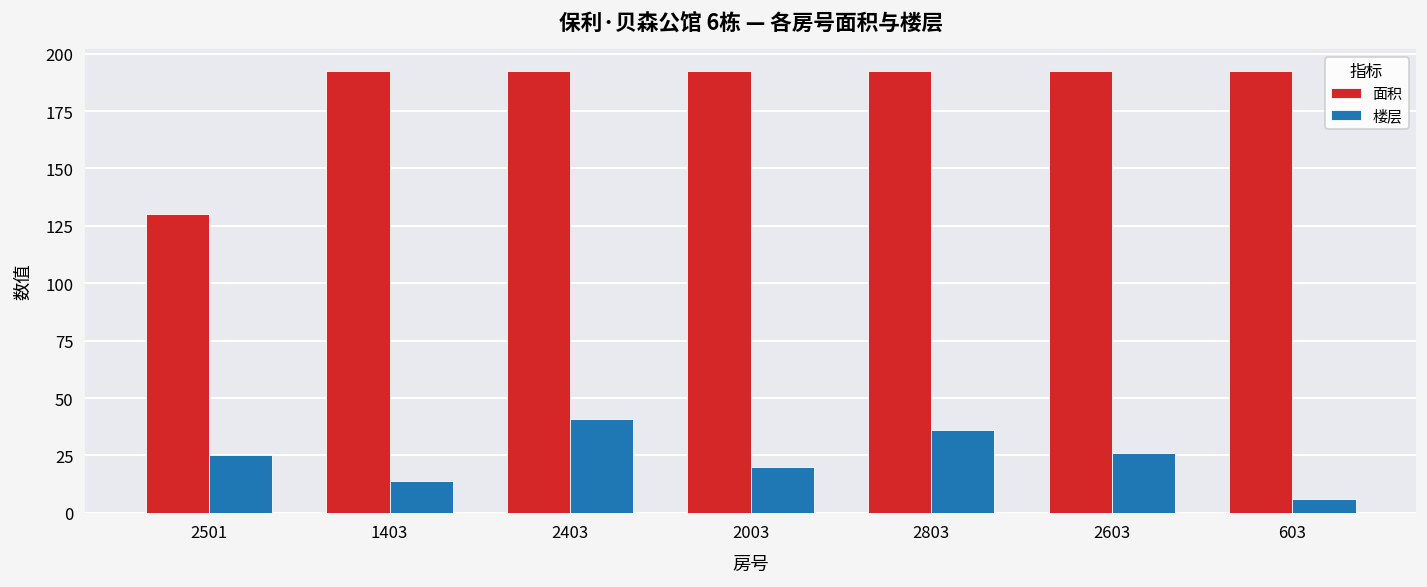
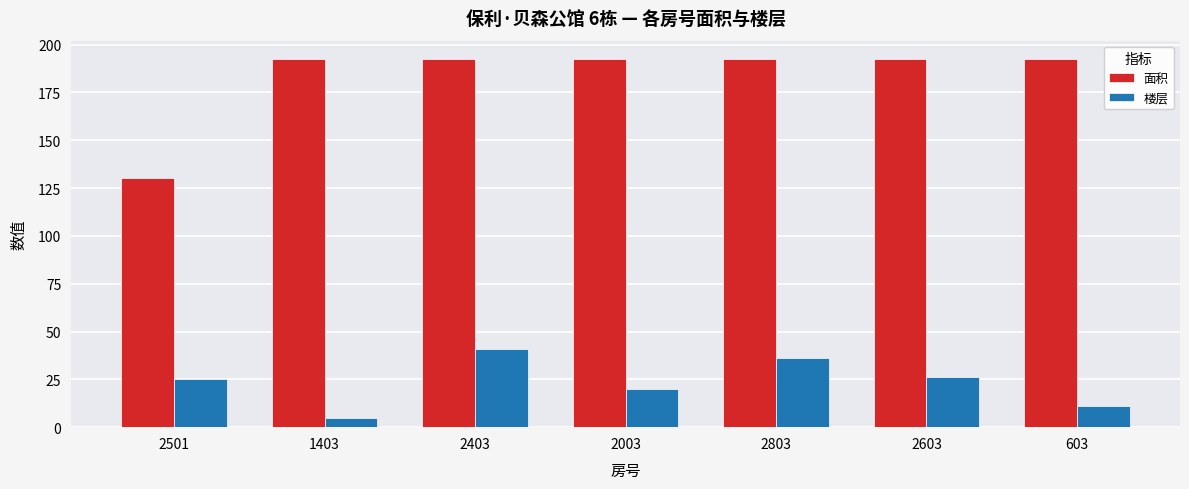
  {
    "面积": {
      "2501": 130,
      "1403": 192,
      "2403": 192,
      "2003": 192,
      "2803": 192,
      "2603": 192,
      "603": 192
    },
    "楼层": {
      "2501": 25,
-     "1403": 14,
+     "1403": 5,
      "2403": 41,
      "2003": 20,
      "2803": 36,
      "2603": 26,
-     "603": 6
+     "603": 11
    }
  }
